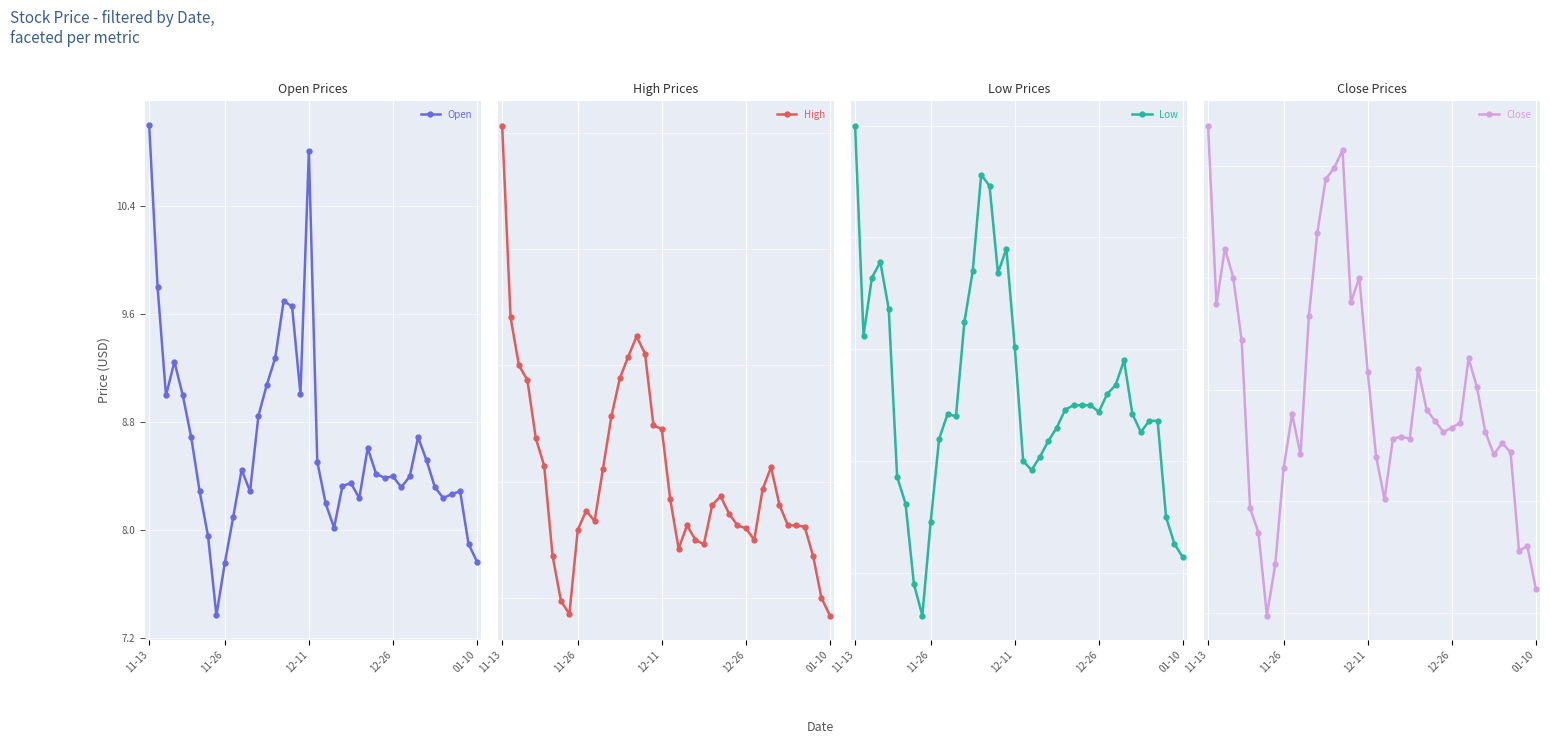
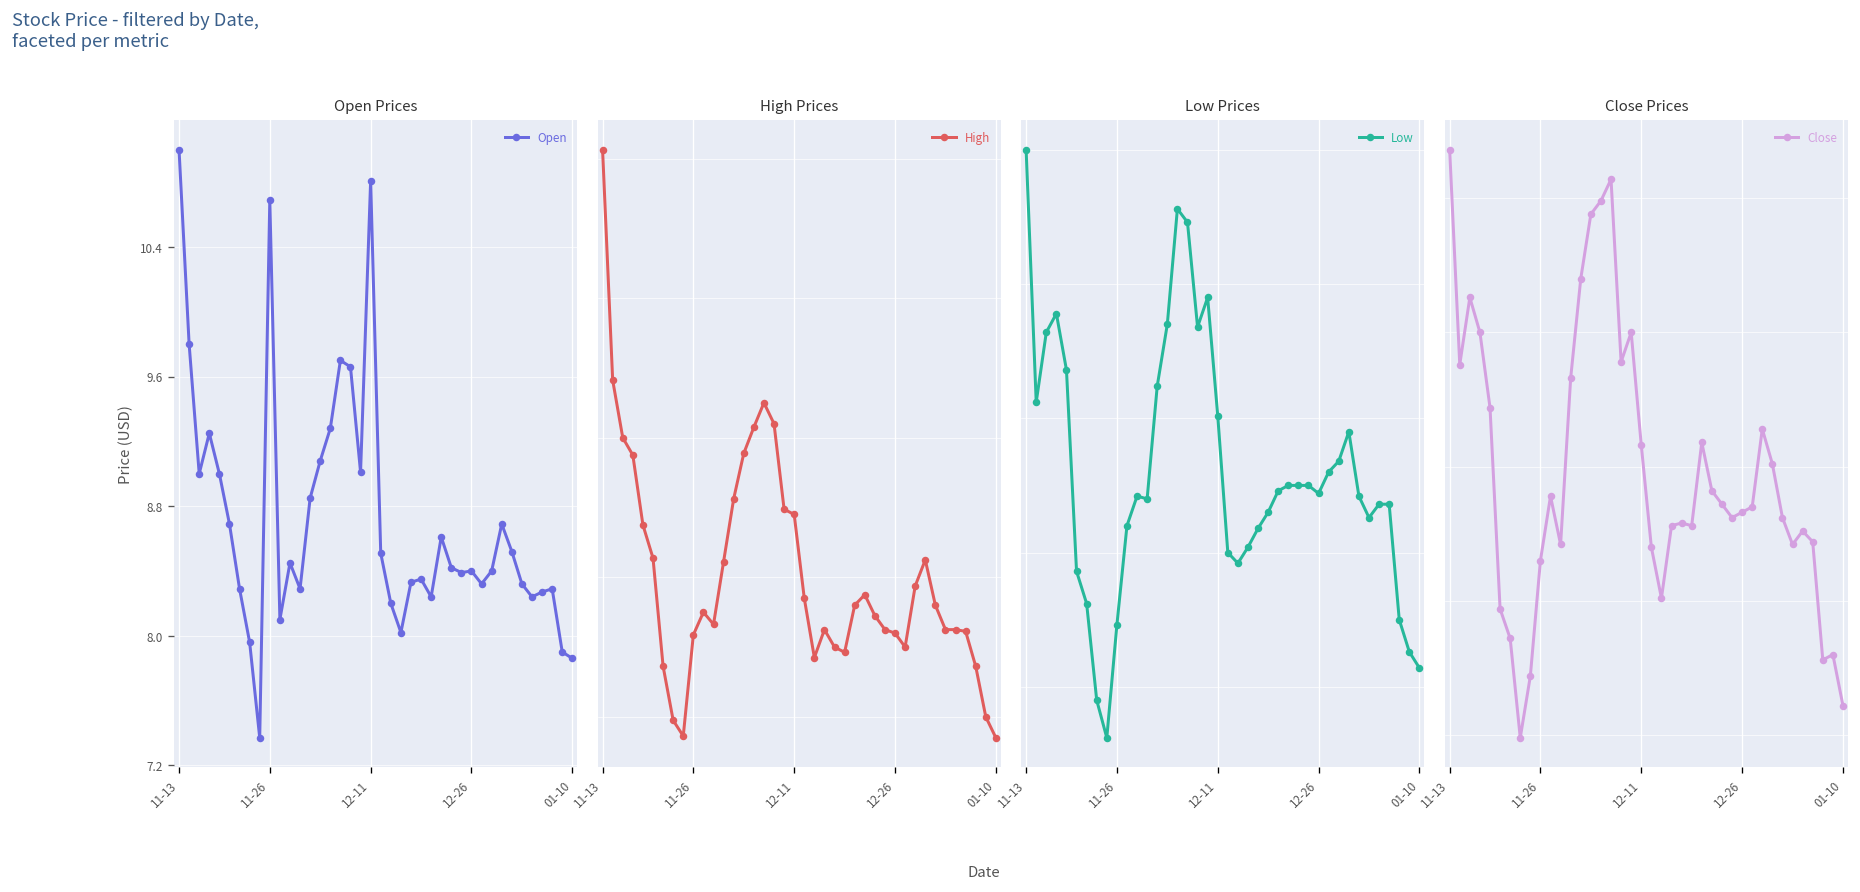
  {
    "Open Prices": {
      "11-13": 11.00,
-     "11-26": 7.76,
+     "11-26": 10.69,
      "12-11": 10.81,
      "12-26": 8.40,
-     "01-10": 7.77
+     "01-10": 7.86
    }
  }
